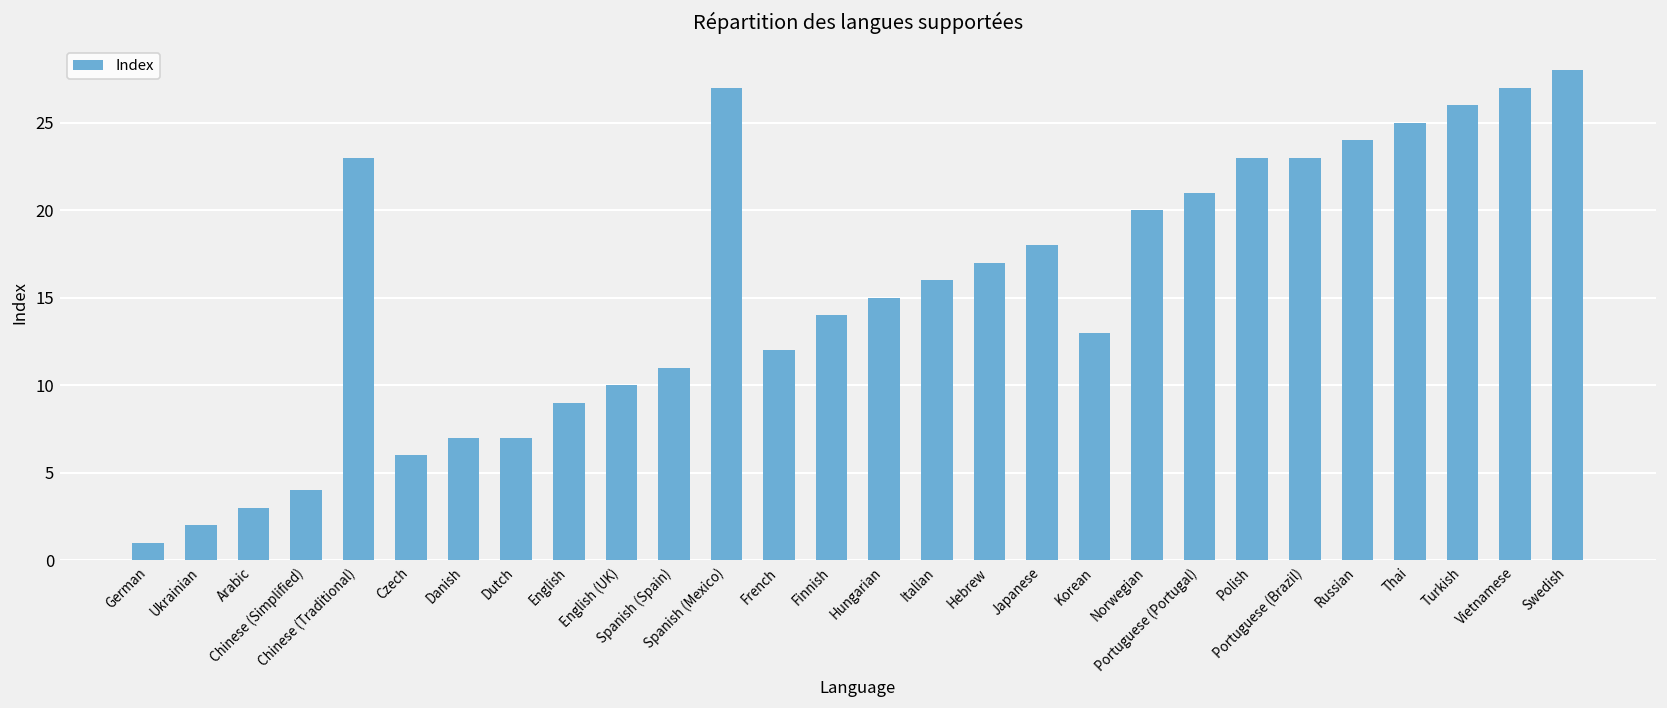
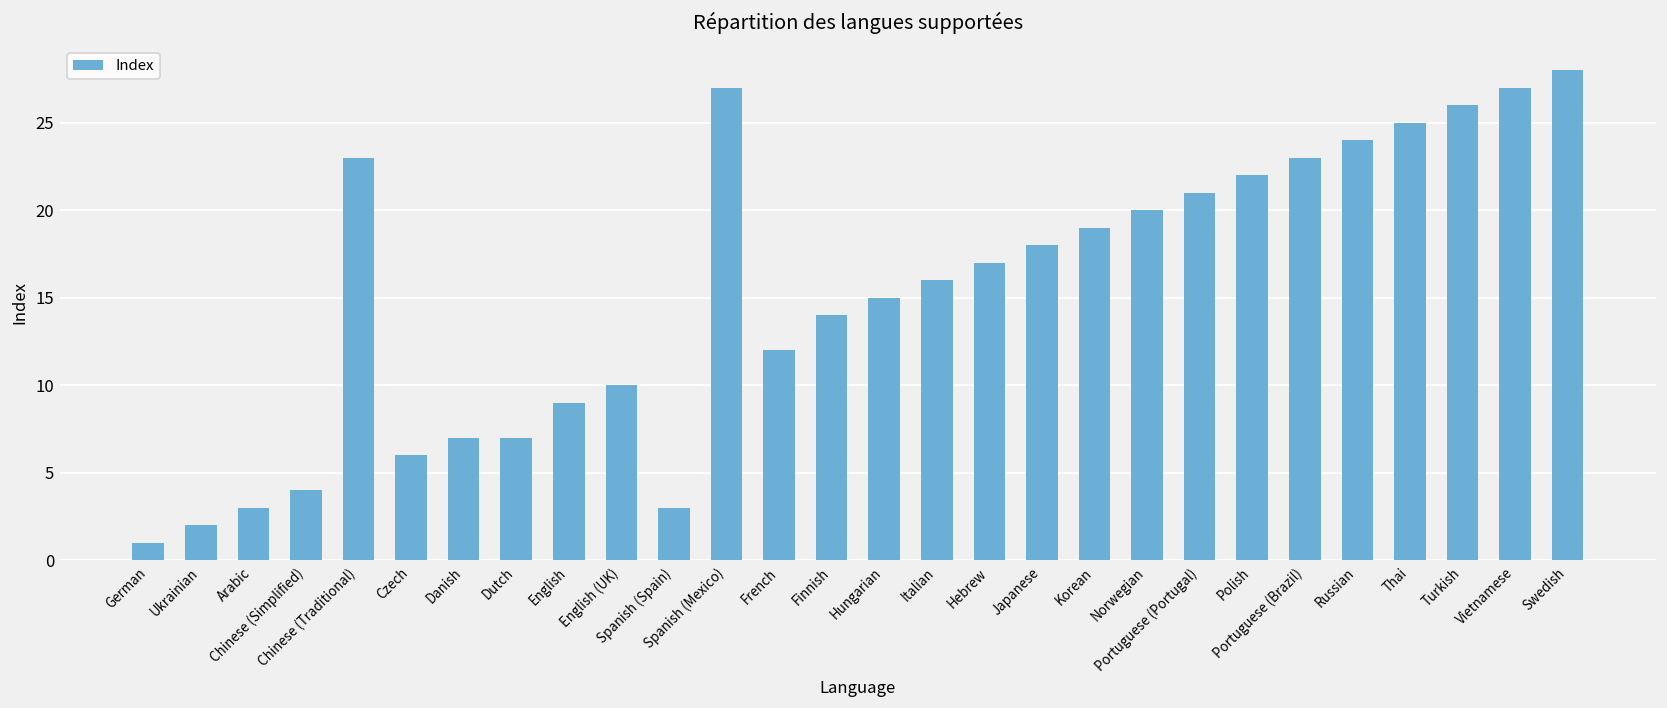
  {
    "German": 1,
    "Ukrainian": 2,
    "Arabic": 3,
    "Chinese (Simplified)": 4,
    "Chinese (Traditional)": 23,
    "Czech": 6,
    "Danish": 7,
    "Dutch": 7,
    "English": 9,
    "English (UK)": 10,
-   "Spanish (Spain)": 11,
+   "Spanish (Spain)": 3,
    "Spanish (Mexico)": 27,
    "French": 12,
    "Finnish": 14,
    "Hungarian": 15,
    "Italian": 16,
    "Hebrew": 17,
    "Japanese": 18,
-   "Korean": 13,
+   "Korean": 19,
    "Norwegian": 20,
    "Portuguese (Portugal)": 21,
-   "Polish": 23,
+   "Polish": 22,
    "Portuguese (Brazil)": 23,
    "Russian": 24,
    "Thai": 25,
    "Turkish": 26,
    "Vietnamese": 27,
    "Swedish": 28
  }
